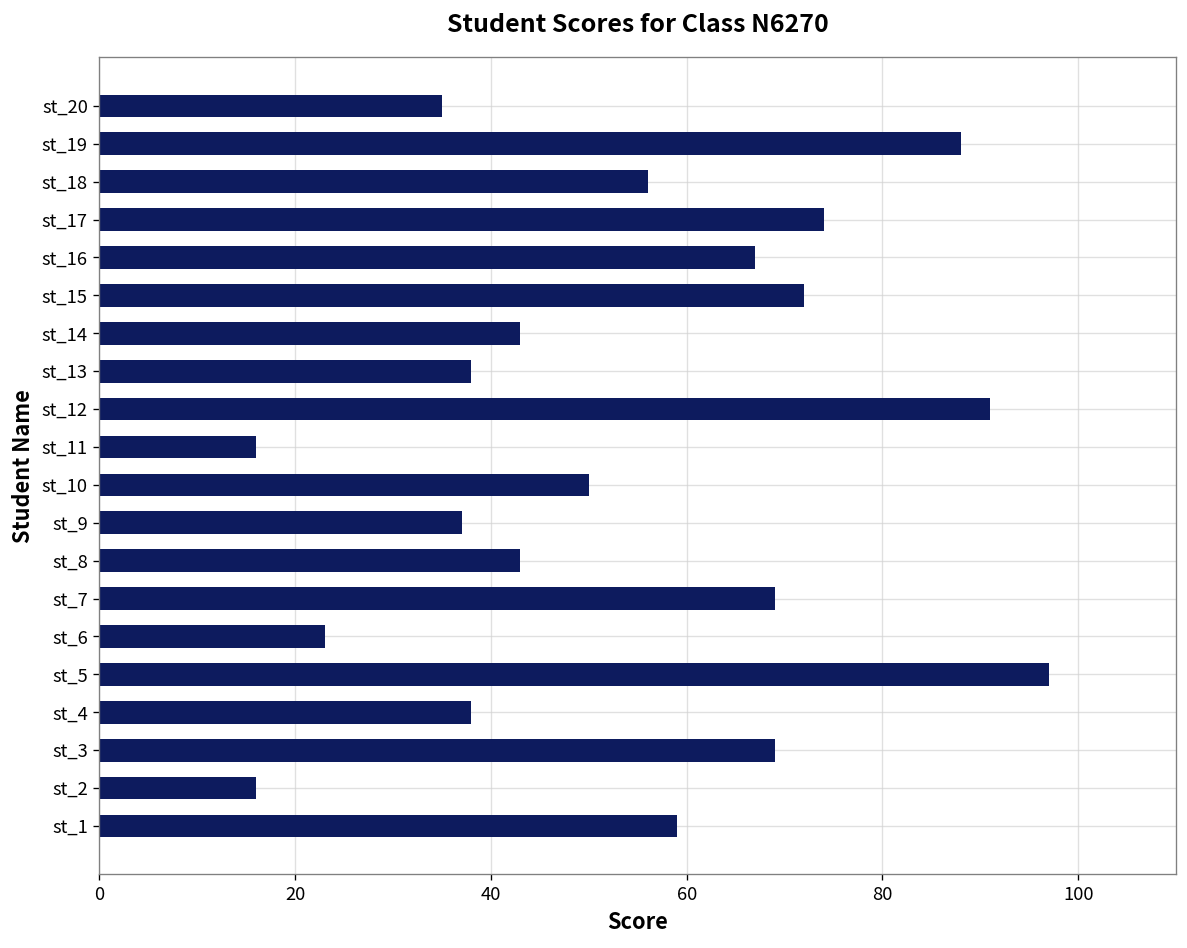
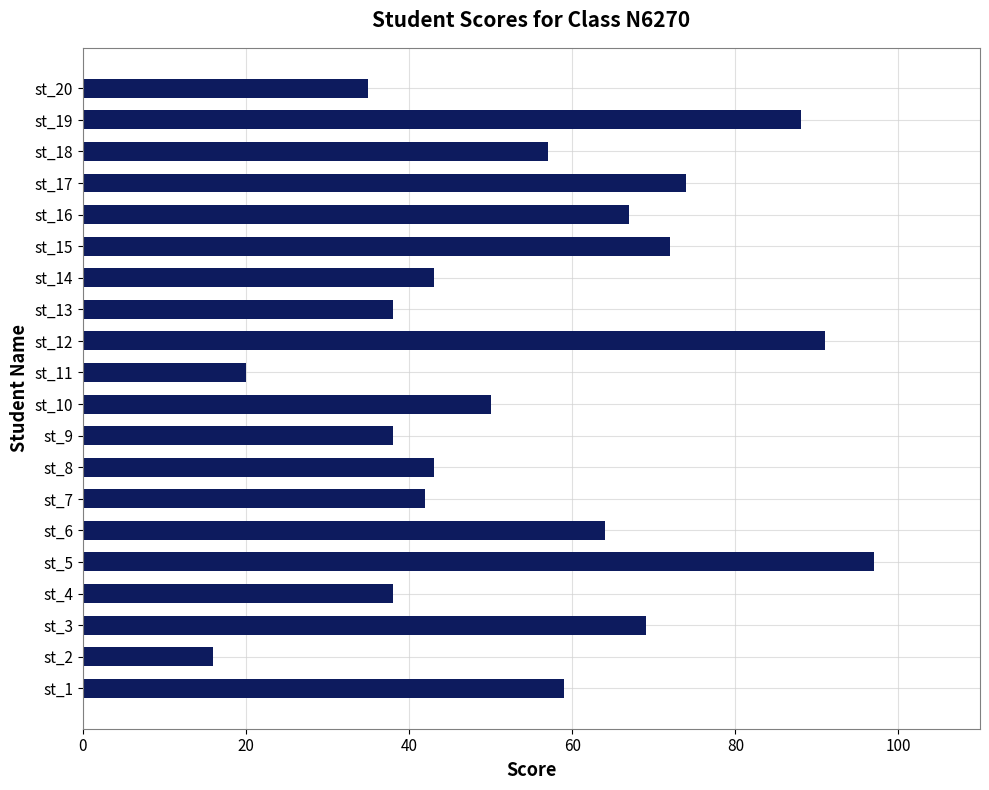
  {
    "st_20": 35,
    "st_19": 88,
-   "st_18": 56,
+   "st_18": 57,
    "st_17": 74,
    "st_16": 67,
    "st_15": 72,
    "st_14": 43,
    "st_13": 38,
    "st_12": 91,
-   "st_11": 16,
+   "st_11": 20,
    "st_10": 50,
-   "st_9": 37,
+   "st_9": 38,
    "st_8": 43,
-   "st_7": 69,
-   "st_6": 23,
+   "st_7": 42,
+   "st_6": 64,
    "st_5": 97,
    "st_4": 38,
    "st_3": 69,
    "st_2": 16,
    "st_1": 59
  }
